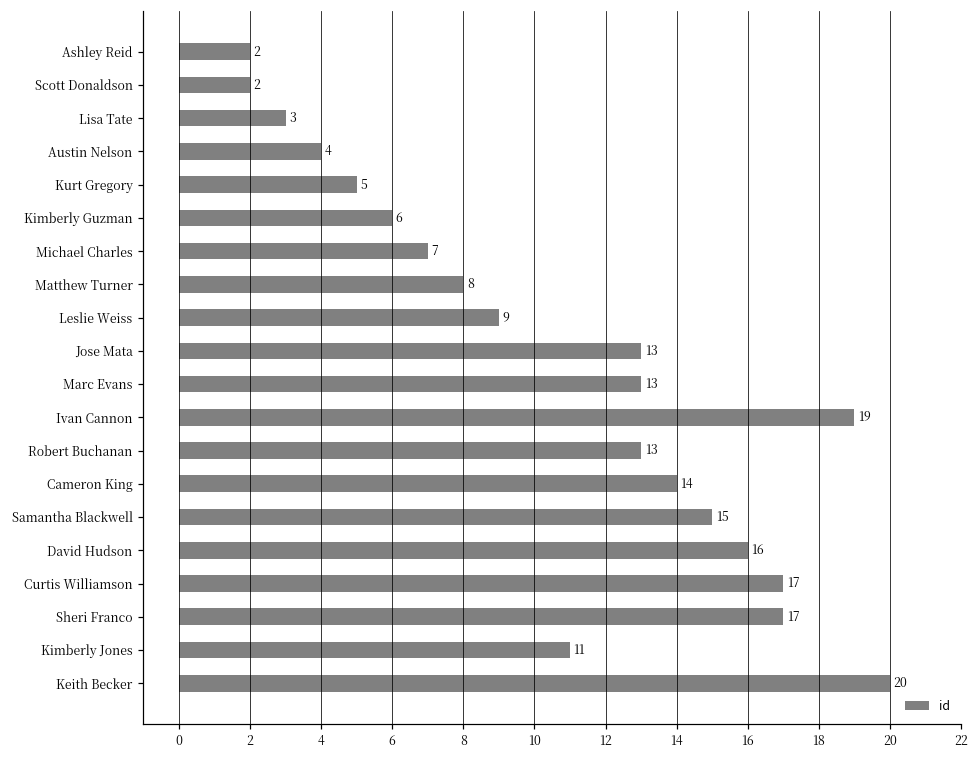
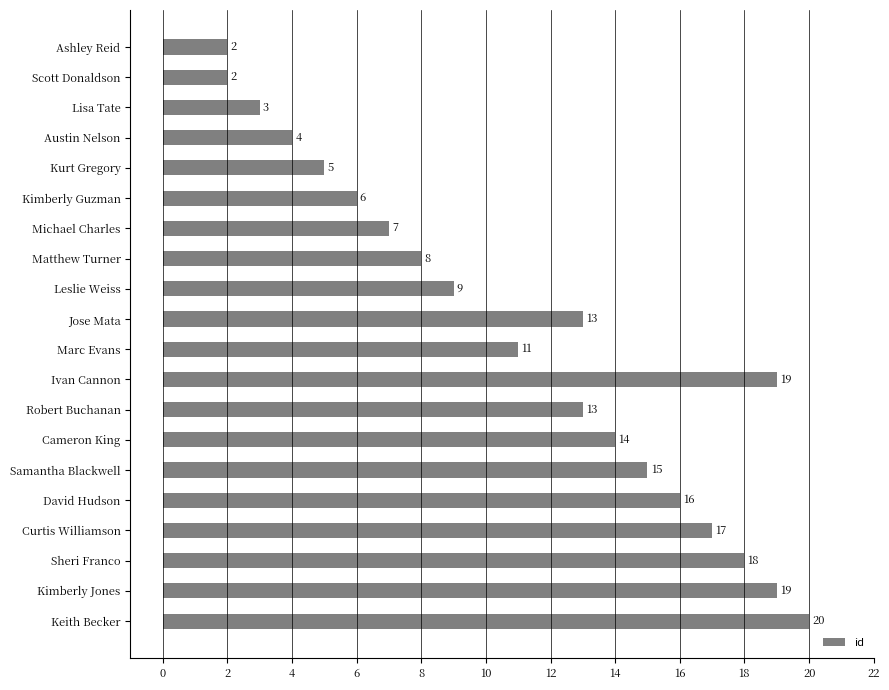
  {
    "Ashley Reid": 2,
    "Scott Donaldson": 2,
    "Lisa Tate": 3,
    "Austin Nelson": 4,
    "Kurt Gregory": 5,
    "Kimberly Guzman": 6,
    "Michael Charles": 7,
    "Matthew Turner": 8,
    "Leslie Weiss": 9,
    "Jose Mata": 13,
-   "Marc Evans": 13,
+   "Marc Evans": 11,
    "Ivan Cannon": 19,
    "Robert Buchanan": 13,
    "Cameron King": 14,
    "Samantha Blackwell": 15,
    "David Hudson": 16,
    "Curtis Williamson": 17,
-   "Sheri Franco": 17,
-   "Kimberly Jones": 11,
+   "Sheri Franco": 18,
+   "Kimberly Jones": 19,
    "Keith Becker": 20
  }
